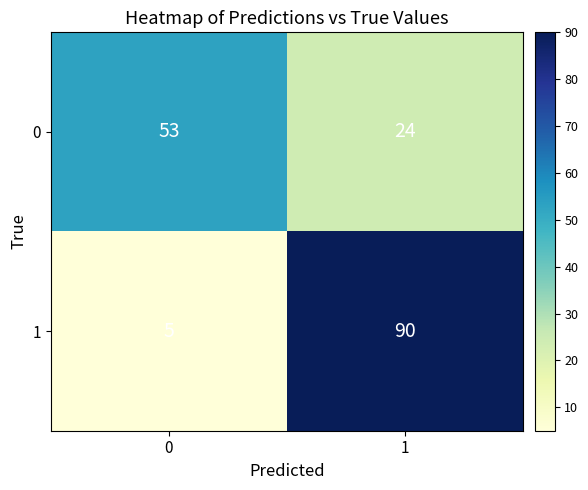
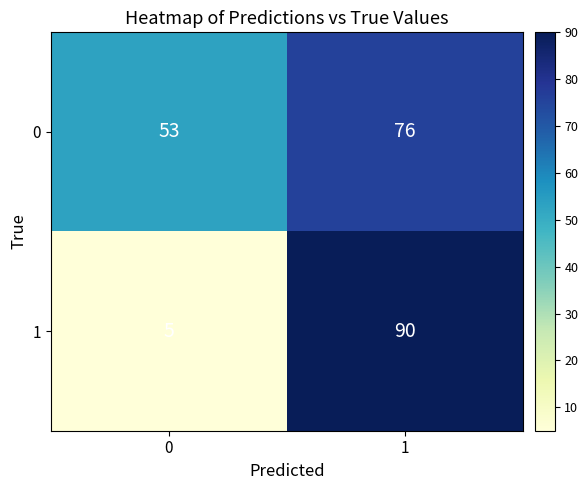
  {
    "0": {
      "0": 53,
-     "1": 24
+     "1": 76
    },
    "1": {
      "1": 90
    }
  }
